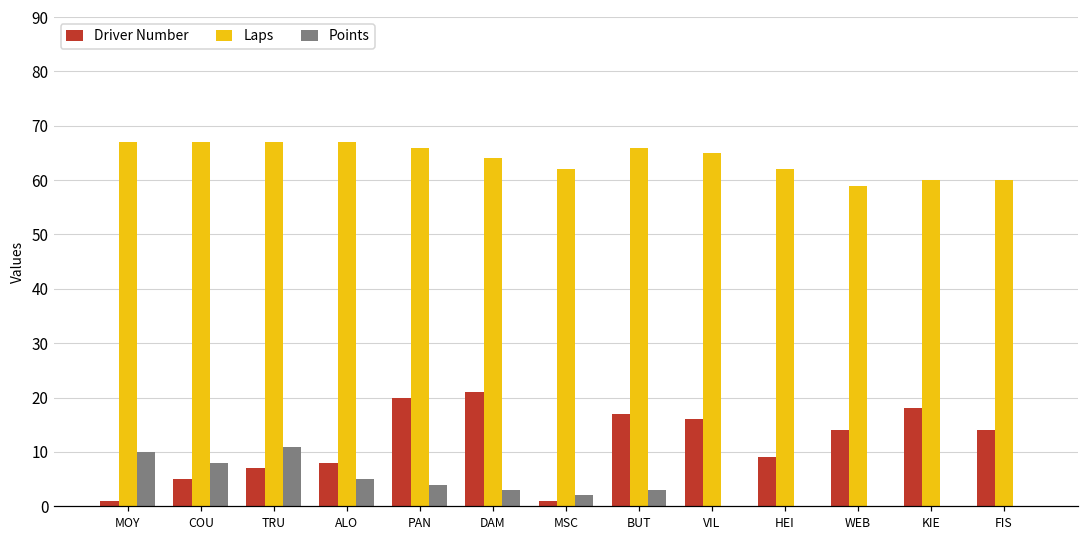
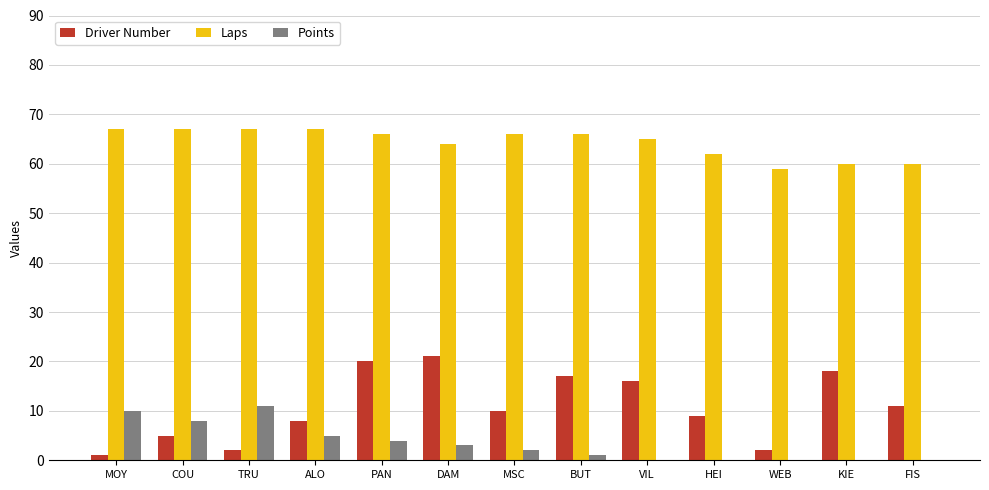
  {
    "Driver Number": {
      "MOY": 1,
      "COU": 5,
-     "TRU": 7,
+     "TRU": 2,
      "ALO": 8,
      "PAN": 20,
      "DAM": 21,
-     "MSC": 1,
+     "MSC": 10,
      "BUT": 17,
      "VIL": 16,
      "HEI": 9,
-     "WEB": 14,
+     "WEB": 2,
      "KIE": 18,
-     "FIS": 14
+     "FIS": 11
    },
    "Laps": {
      "MOY": 67,
      "COU": 67,
      "TRU": 67,
      "ALO": 67,
      "PAN": 66,
      "DAM": 64,
-     "MSC": 62,
+     "MSC": 66,
      "BUT": 66,
      "VIL": 65,
      "HEI": 62,
      "WEB": 59,
      "KIE": 60,
      "FIS": 60
    },
    "Points": {
      "MOY": 10,
      "COU": 8,
      "TRU": 11,
      "ALO": 5,
      "PAN": 4,
      "DAM": 3,
      "MSC": 2,
-     "BUT": 3,
+     "BUT": 1,
      "VIL": 0,
      "HEI": 0,
      "WEB": 0,
      "KIE": 0,
      "FIS": 0
    }
  }
